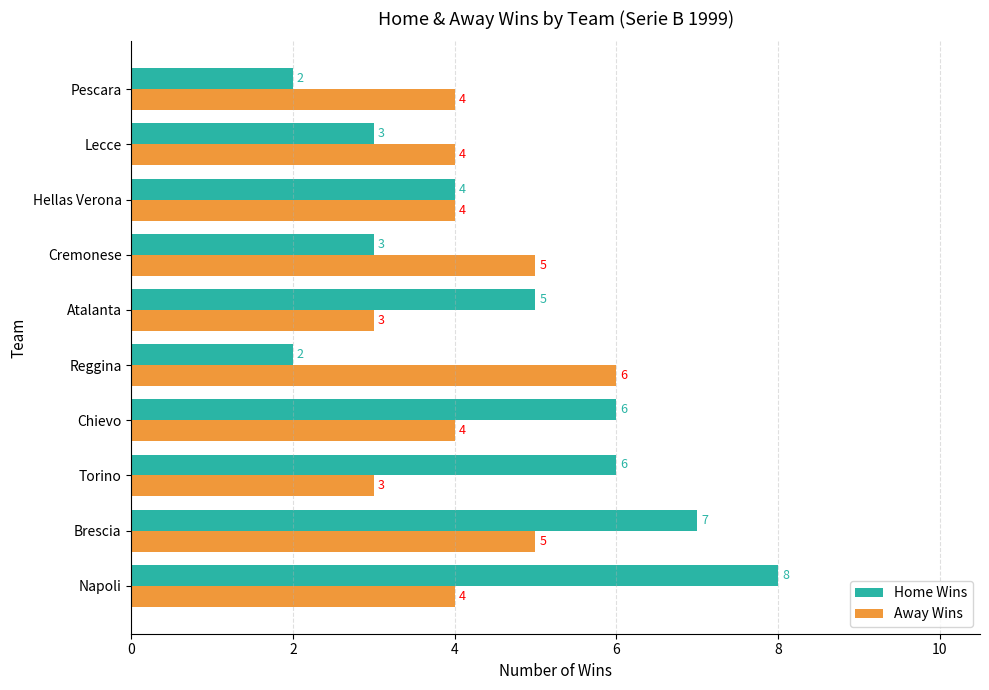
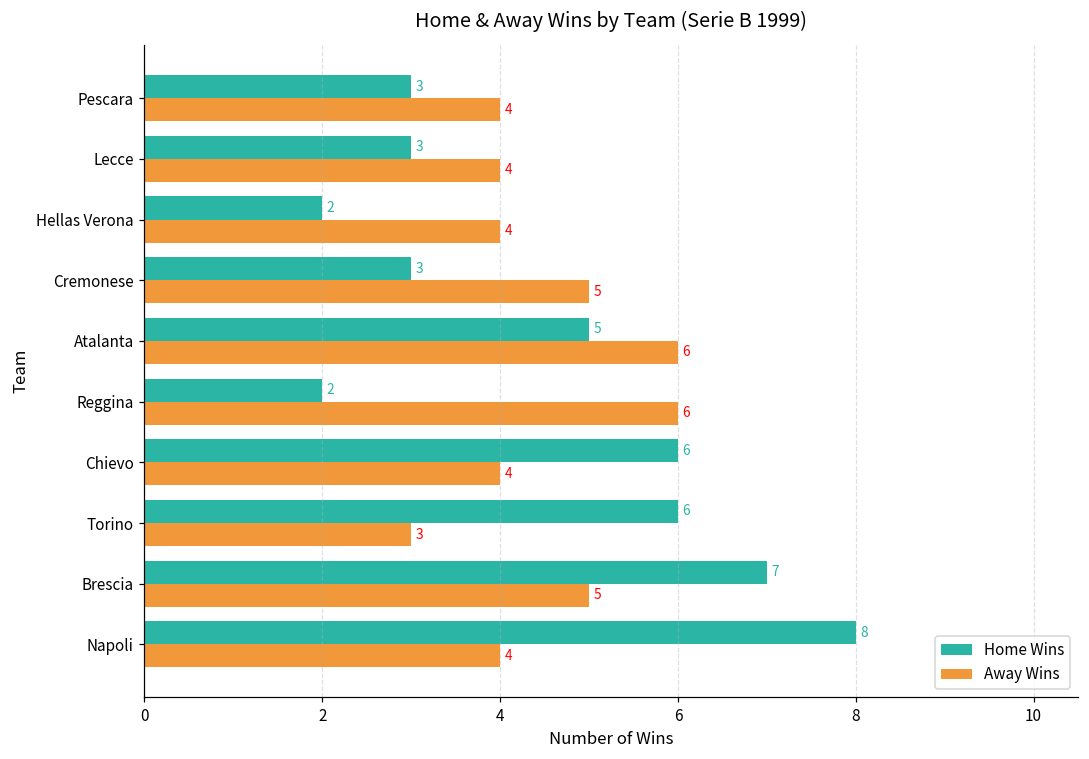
  {
    "Home Wins": {
-     "Pescara": 2,
+     "Pescara": 3,
      "Lecce": 3,
-     "Hellas Verona": 4,
+     "Hellas Verona": 2,
      "Cremonese": 3,
      "Atalanta": 5,
      "Reggina": 2,
      "Chievo": 6,
      "Torino": 6,
      "Brescia": 7,
      "Napoli": 8
    },
    "Away Wins": {
      "Pescara": 4,
      "Lecce": 4,
      "Hellas Verona": 4,
      "Cremonese": 5,
-     "Atalanta": 3,
+     "Atalanta": 6,
      "Reggina": 6,
      "Chievo": 4,
      "Torino": 3,
      "Brescia": 5,
      "Napoli": 4
    }
  }
